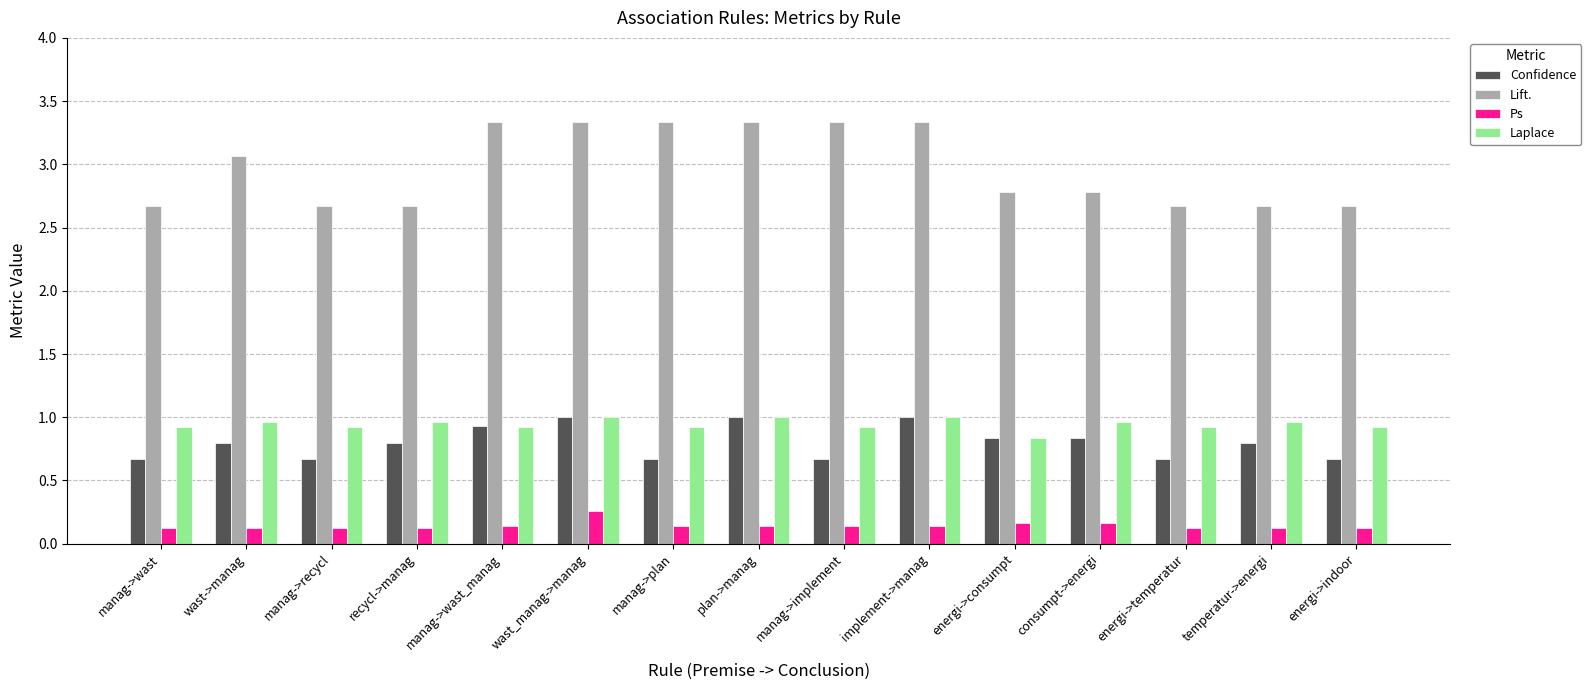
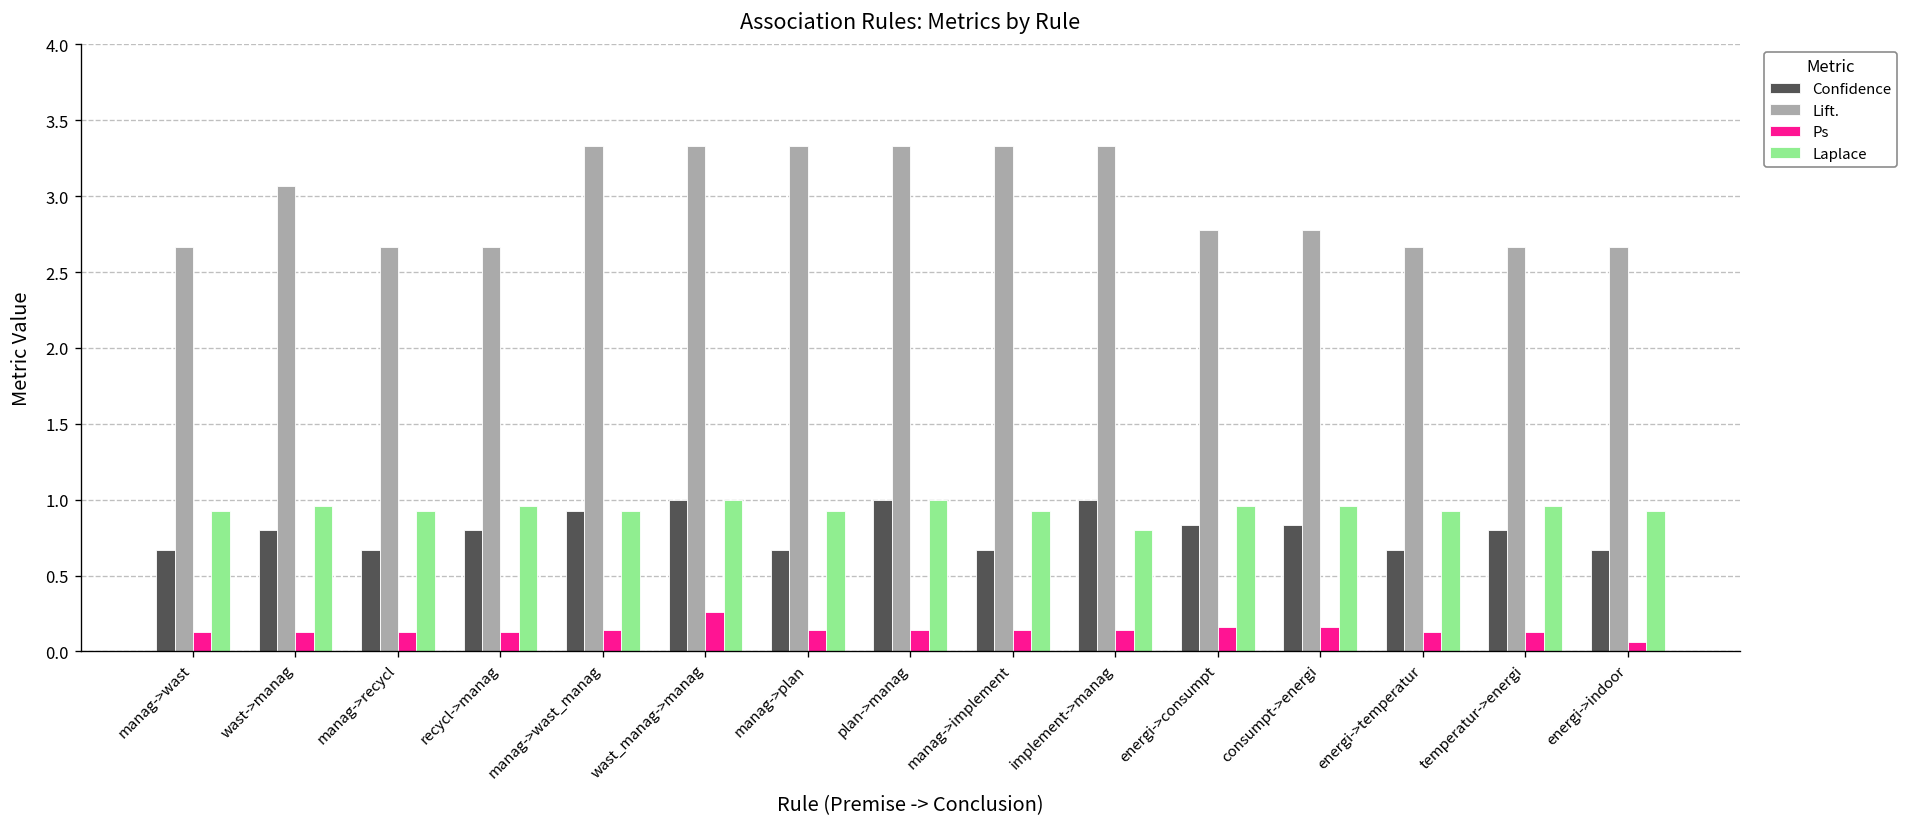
  {
    "Confidence": {
      "manag->wast": 0.67,
      "wast->manag": 0.80,
      "manag->recycl": 0.67,
      "recycl->manag": 0.80,
      "manag->wast_manag": 0.93,
      "wast_manag->manag": 1.00,
      "manag->plan": 0.67,
      "plan->manag": 1.00,
      "manag->implement": 0.67,
      "implement->manag": 1.00,
      "energi->consumpt": 0.83,
      "consumpt->energi": 0.83,
      "energi->temperatur": 0.67,
      "temperatur->energi": 0.80,
      "energi->indoor": 0.67
    },
    "Lift.": {
      "manag->wast": 2.67,
      "wast->manag": 3.07,
      "manag->recycl": 2.67,
      "recycl->manag": 2.67,
      "manag->wast_manag": 3.33,
      "wast_manag->manag": 3.33,
      "manag->plan": 3.33,
      "plan->manag": 3.33,
      "manag->implement": 3.33,
      "implement->manag": 3.33,
      "energi->consumpt": 2.78,
      "consumpt->energi": 2.78,
      "energi->temperatur": 2.67,
      "temperatur->energi": 2.67,
      "energi->indoor": 2.67
    },
    "Ps": {
      "manag->wast": 0.13,
      "wast->manag": 0.13,
      "manag->recycl": 0.13,
      "recycl->manag": 0.13,
      "manag->wast_manag": 0.14,
      "wast_manag->manag": 0.26,
      "manag->plan": 0.14,
      "plan->manag": 0.14,
      "manag->implement": 0.14,
      "implement->manag": 0.14,
      "energi->consumpt": 0.16,
      "consumpt->energi": 0.16,
      "energi->temperatur": 0.13,
      "temperatur->energi": 0.13,
-     "energi->indoor": 0.13
+     "energi->indoor": 0.06
    },
    "Laplace": {
      "manag->wast": 0.92,
      "wast->manag": 0.96,
      "manag->recycl": 0.92,
      "recycl->manag": 0.96,
      "manag->wast_manag": 0.92,
      "wast_manag->manag": 1.00,
      "manag->plan": 0.92,
      "plan->manag": 1.00,
      "manag->implement": 0.92,
-     "implement->manag": 1.0,
-     "energi->consumpt": 0.84,
+     "implement->manag": 0.8,
+     "energi->consumpt": 0.96,
      "consumpt->energi": 0.96,
      "energi->temperatur": 0.92,
      "temperatur->energi": 0.96,
      "energi->indoor": 0.92
    }
  }
